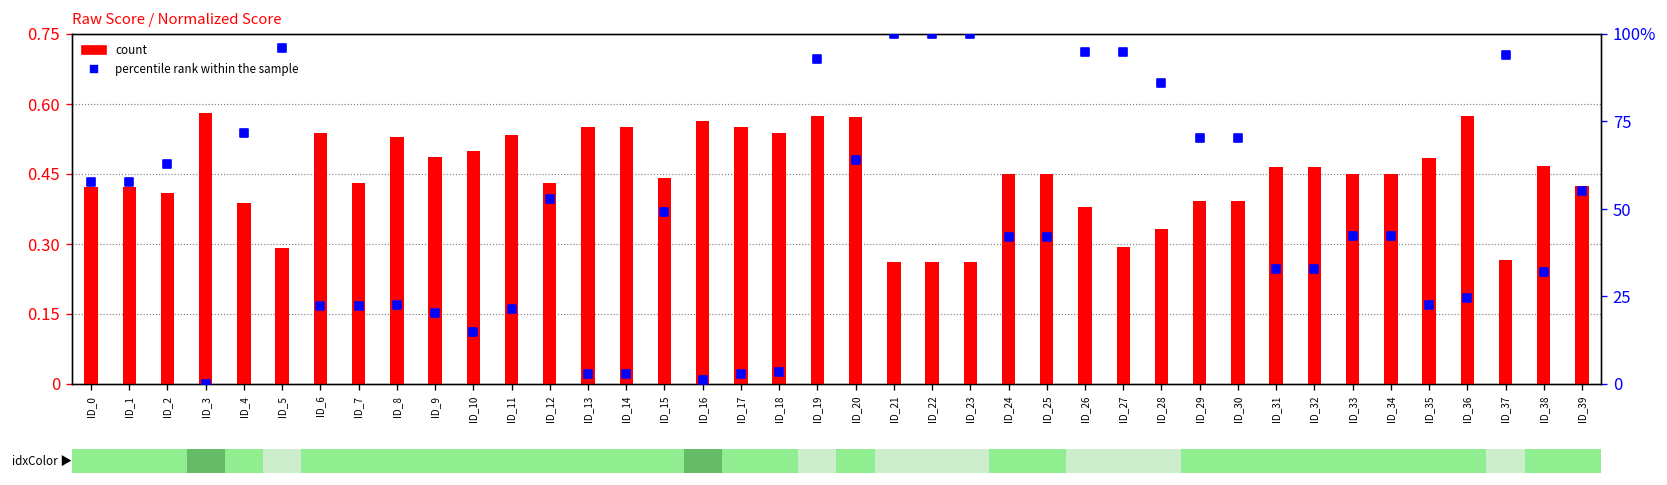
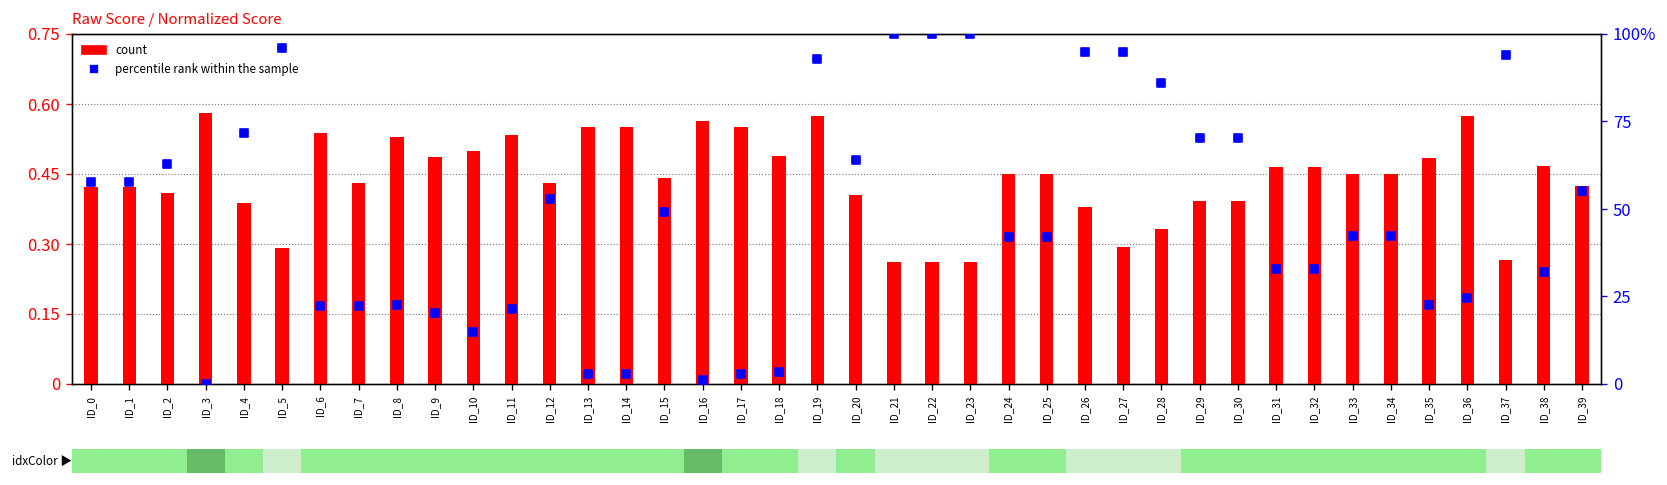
  {
    "count": {
      "ID_0": 0.42,
      "ID_1": 0.42,
      "ID_2": 0.41,
      "ID_3": 0.58,
      "ID_4": 0.39,
      "ID_5": 0.29,
      "ID_6": 0.54,
      "ID_7": 0.43,
      "ID_8": 0.53,
      "ID_9": 0.49,
      "ID_10": 0.50,
      "ID_11": 0.53,
      "ID_12": 0.43,
      "ID_13": 0.55,
      "ID_14": 0.55,
      "ID_15": 0.44,
      "ID_16": 0.56,
      "ID_17": 0.55,
-     "ID_18": 0.54,
+     "ID_18": 0.49,
      "ID_19": 0.57,
-     "ID_20": 0.57,
+     "ID_20": 0.41,
      "ID_21": 0.26,
      "ID_22": 0.26,
      "ID_23": 0.26,
      "ID_24": 0.45,
      "ID_25": 0.45,
      "ID_26": 0.38,
      "ID_27": 0.29,
      "ID_28": 0.33,
      "ID_29": 0.39,
      "ID_30": 0.39,
      "ID_31": 0.46,
      "ID_32": 0.46,
      "ID_33": 0.45,
      "ID_34": 0.45,
      "ID_35": 0.48,
      "ID_36": 0.57,
      "ID_37": 0.27,
      "ID_38": 0.47,
      "ID_39": 0.42
    }
  }
